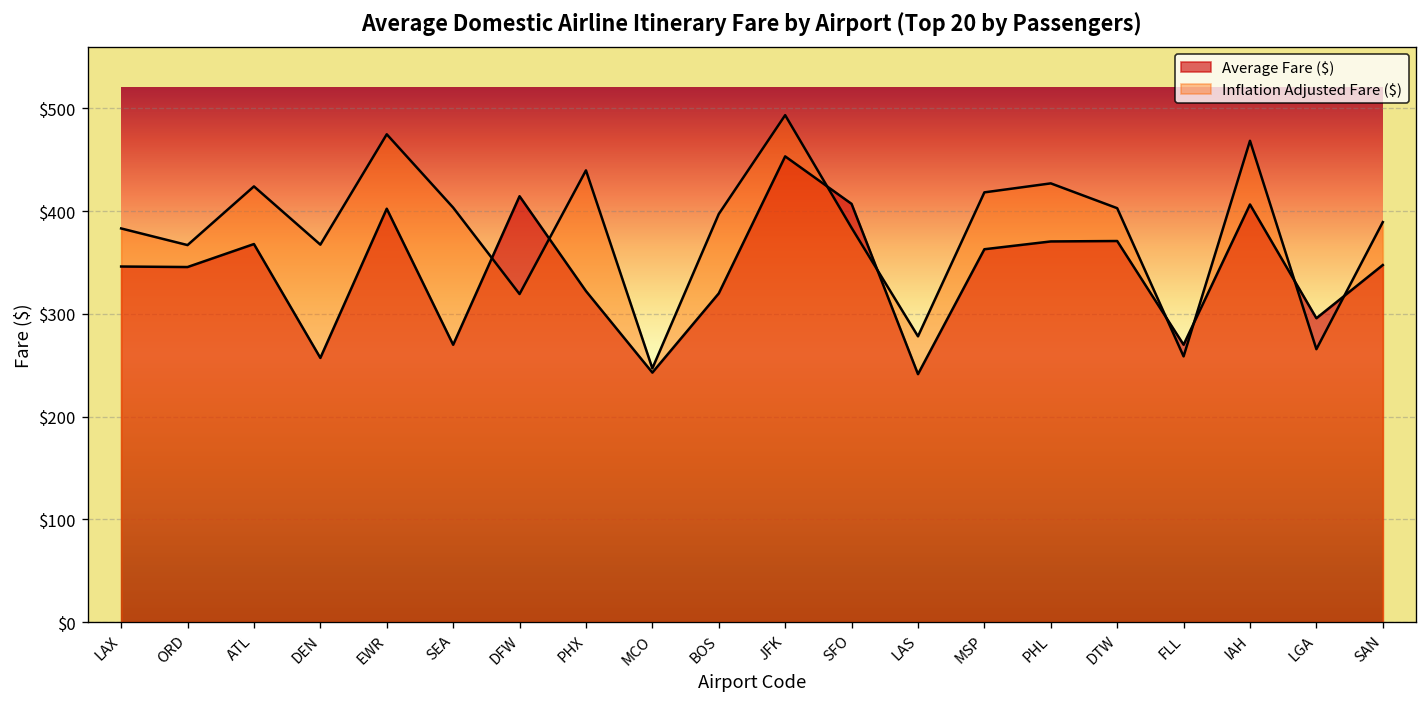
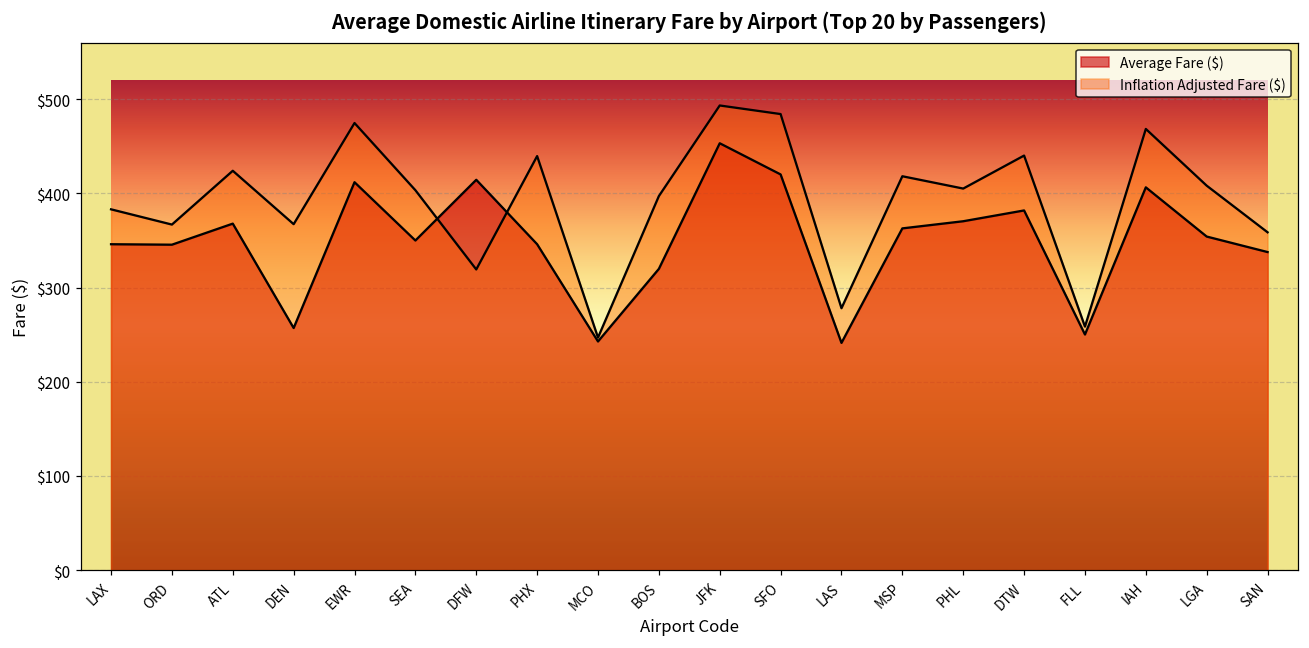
  {
    "Average Fare ($)": {
      "LAX": "$350",
      "ORD": "$350",
      "ATL": "$370",
      "DEN": "$260",
-     "EWR": "$400",
-     "SEA": "$270",
+     "EWR": "$410",
+     "SEA": "$350",
      "DFW": "$410",
-     "PHX": "$320",
+     "PHX": "$350",
      "MCO": "$240",
      "BOS": "$320",
      "JFK": "$450",
-     "SFO": "$410",
+     "SFO": "$420",
      "LAS": "$240",
      "MSP": "$360",
      "PHL": "$370",
-     "DTW": "$370",
-     "FLL": "$270",
+     "DTW": "$380",
+     "FLL": "$250",
      "IAH": "$410",
-     "LGA": "$300",
-     "SAN": "$350"
+     "LGA": "$350",
+     "SAN": "$340"
    },
    "Inflation Adjusted Fare ($)": {
      "LAX": "$380",
      "ORD": "$370",
      "ATL": "$420",
      "DEN": "$370",
      "EWR": "$470",
      "SEA": "$400",
      "DFW": "$320",
      "PHX": "$440",
      "MCO": "$250",
      "BOS": "$400",
      "JFK": "$490",
-     "SFO": "$380",
+     "SFO": "$480",
      "LAS": "$280",
      "MSP": "$420",
-     "PHL": "$430",
-     "DTW": "$400",
+     "PHL": "$410",
+     "DTW": "$440",
      "FLL": "$260",
      "IAH": "$470",
-     "LGA": "$270",
-     "SAN": "$390"
+     "LGA": "$410",
+     "SAN": "$360"
    }
  }
